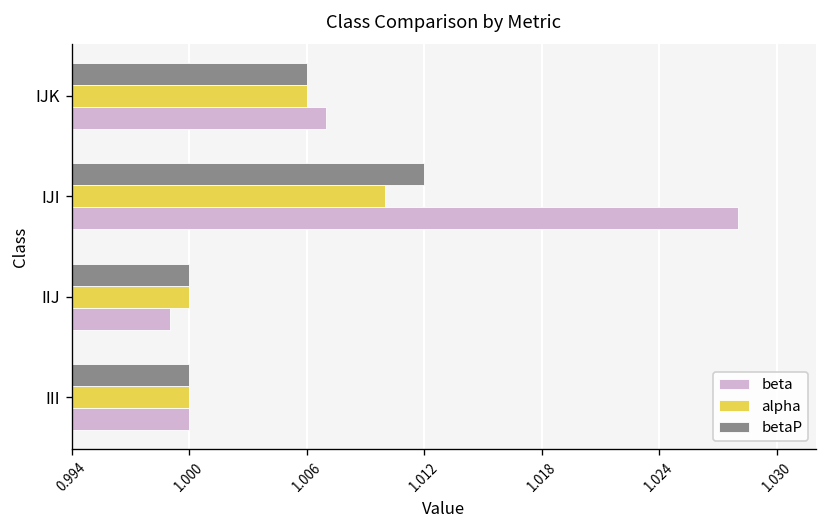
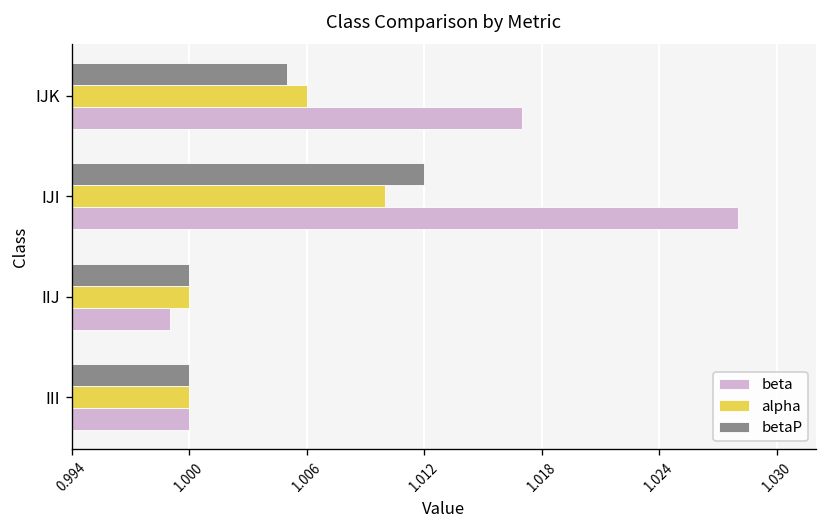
  {
    "beta": {
-     "IJK": 1.007,
+     "IJK": 1.017,
      "IJI": 1.028,
      "IIJ": 0.999,
      "III": 1.000
    },
    "alpha": {
      "IJK": 1.006,
      "IJI": 1.010,
      "IIJ": 1.000,
      "III": 1.000
    },
    "betaP": {
-     "IJK": 1.006,
+     "IJK": 1.005,
      "IJI": 1.012,
      "IIJ": 1.000,
      "III": 1.000
    }
  }
